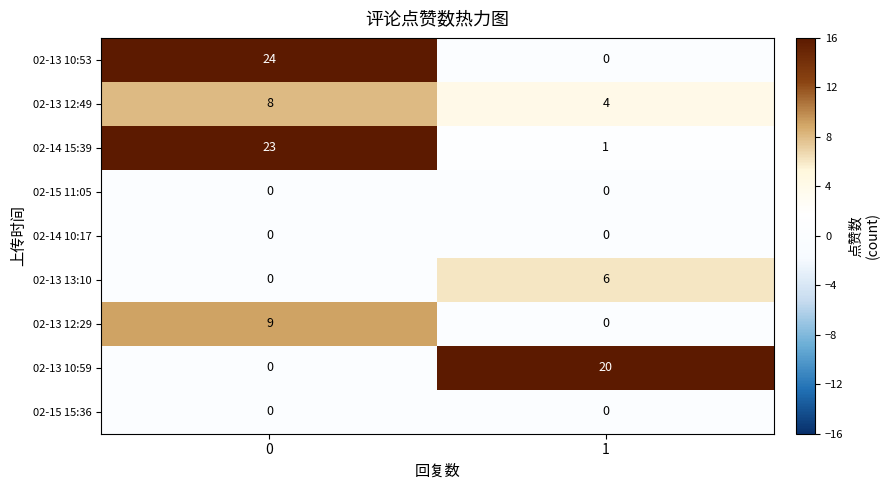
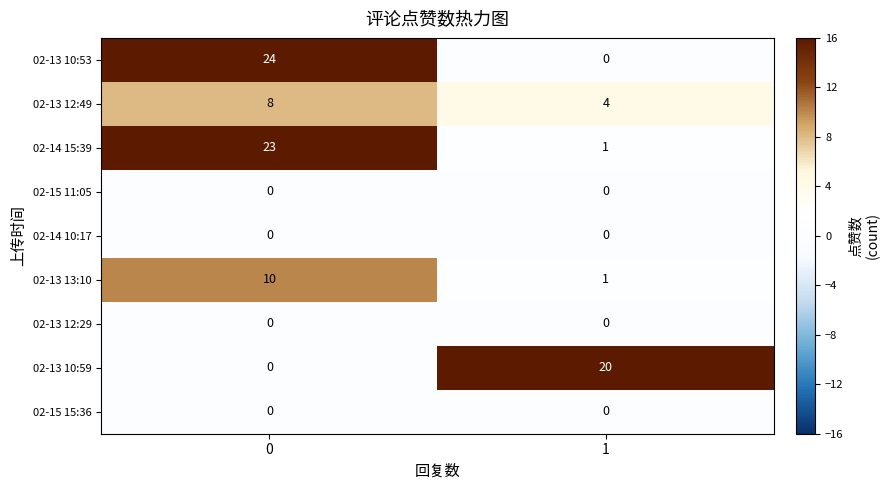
  {
    "02-13 10:53": {
      "0": 24,
      "1": 0
    },
    "02-13 12:49": {
      "0": 8,
      "1": 4
    },
    "02-14 15:39": {
      "0": 23,
      "1": 1
    },
    "02-15 11:05": {
      "0": 0,
      "1": 0
    },
    "02-14 10:17": {
      "0": 0,
      "1": 0
    },
    "02-13 13:10": {
-     "0": 0,
-     "1": 6
+     "0": 10,
+     "1": 1
    },
    "02-13 12:29": {
-     "0": 9,
+     "0": 0,
      "1": 0
    },
    "02-13 10:59": {
      "0": 0,
      "1": 20
    },
    "02-15 15:36": {
      "0": 0,
      "1": 0
    }
  }
